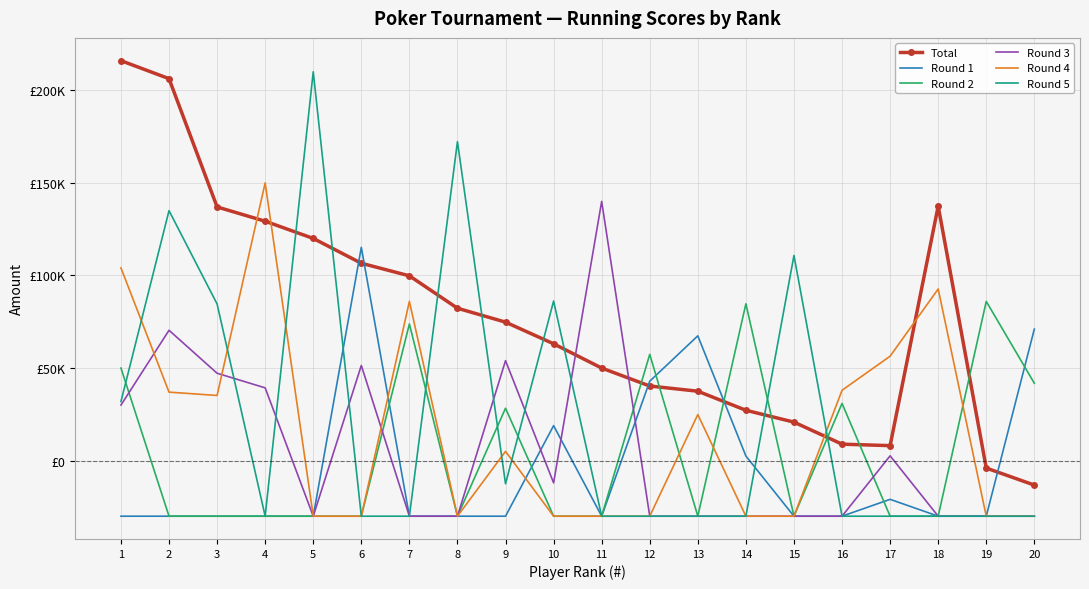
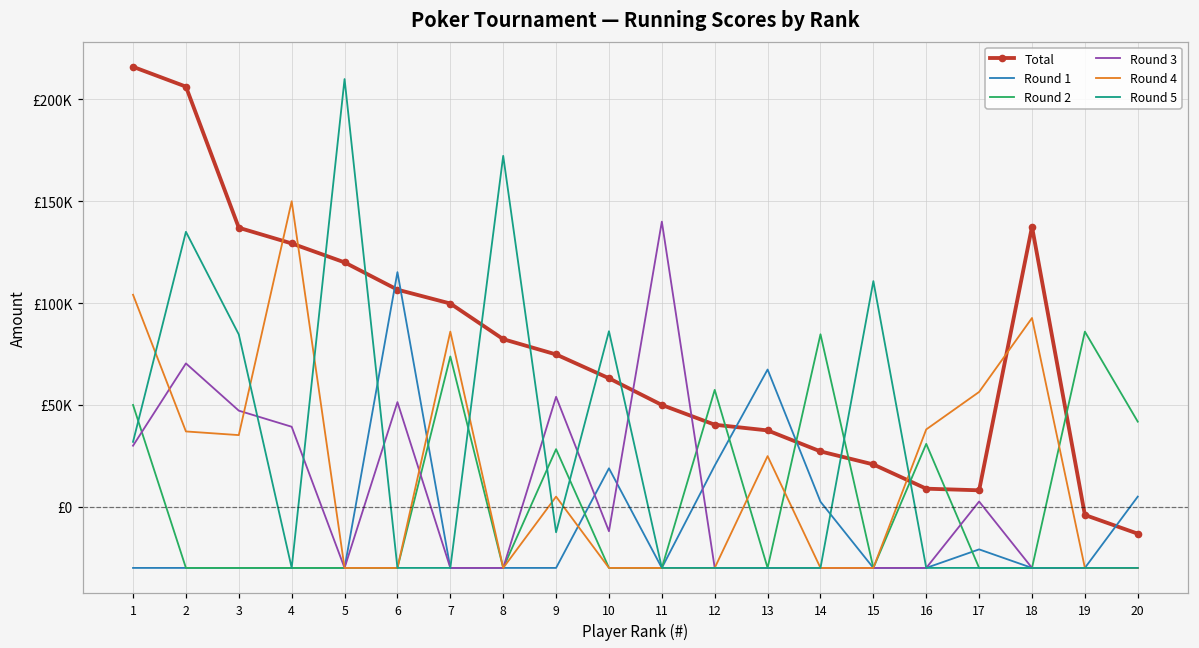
  {
    "Total": {
      "1": "£216000",
      "2": "£206000",
      "3": "£137000",
      "4": "£129000",
      "5": "£120000",
      "6": "£107000",
      "7": "£100000",
      "8": "£82000",
      "9": "£75000",
      "10": "£63000",
      "11": "£50000",
      "12": "£40000",
      "13": "£38000",
      "14": "£27000",
      "15": "£21000",
      "16": "£9000",
      "17": "£8000",
      "18": "£137000",
      "19": "£-4000",
      "20": "£-13000"
    },
    "Round 1": {
      "1": "£-30000",
      "6": "£115000",
      "9": "£-30000",
      "10": "£19000",
-     "12": "£43000",
+     "12": "£20000",
      "13": "£67000",
      "14": "£3000",
      "17": "£-21000",
-     "20": "£71000"
+     "20": "£5000"
    },
    "Round 3": {
      "1": "£30000",
      "2": "£70000",
      "3": "£47000",
      "4": "£39000",
      "6": "£51000",
      "9": "£54000",
      "10": "£-12000",
      "11": "£140000",
      "17": "£3000"
    },
    "Round 4": {
      "1": "£104000",
      "2": "£37000",
      "3": "£35000",
      "4": "£150000",
      "7": "£86000",
      "9": "£5000",
      "13": "£25000",
      "16": "£38000",
      "17": "£56000",
      "18": "£93000"
    }
  }
